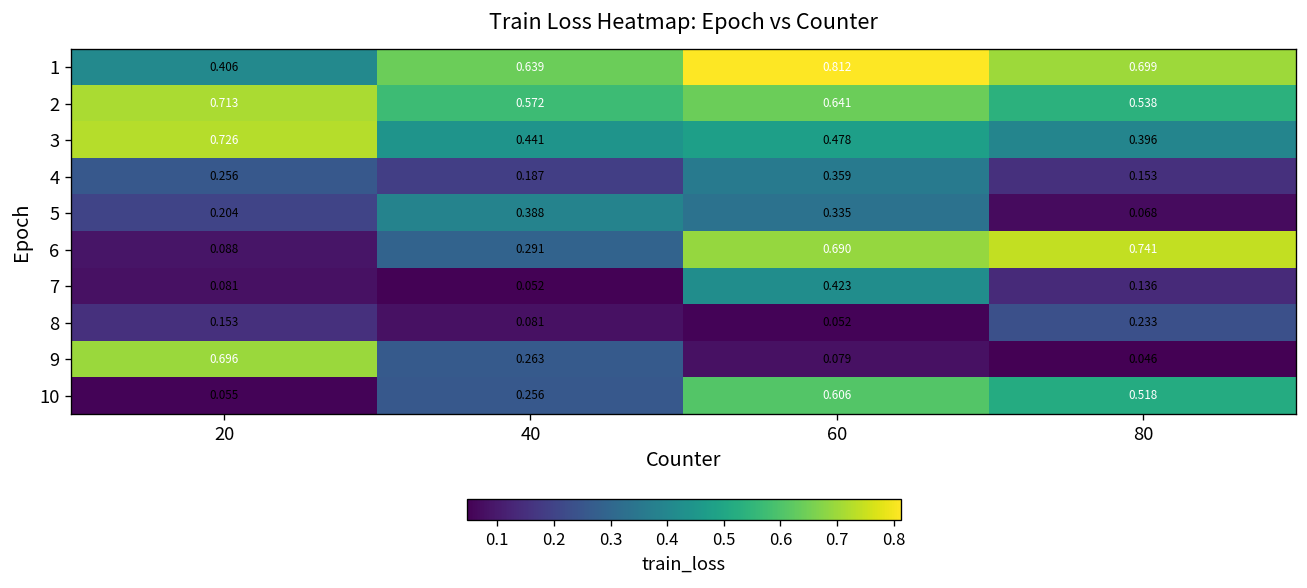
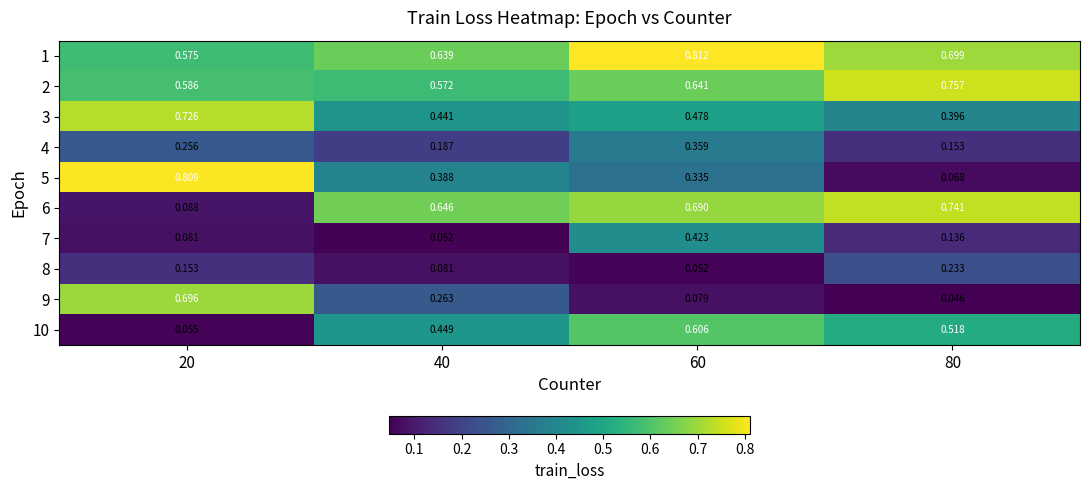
  {
    "1": {
-     "20": 0.406,
+     "20": 0.575,
      "40": 0.639,
      "60": 0.812,
      "80": 0.699
    },
    "2": {
-     "20": 0.713,
+     "20": 0.586,
      "40": 0.572,
      "60": 0.641,
-     "80": 0.538
+     "80": 0.757
    },
    "3": {
      "20": 0.726,
      "40": 0.441,
      "60": 0.478,
      "80": 0.396
    },
    "4": {
      "20": 0.256,
      "40": 0.187,
      "60": 0.359,
      "80": 0.153
    },
    "5": {
-     "20": 0.204,
+     "20": 0.809,
      "40": 0.388,
      "60": 0.335,
      "80": 0.068
    },
    "6": {
      "20": 0.088,
-     "40": 0.291,
+     "40": 0.646,
      "60": 0.690,
      "80": 0.741
    },
    "7": {
      "20": 0.081,
      "40": 0.052,
      "60": 0.423,
      "80": 0.136
    },
    "8": {
      "20": 0.153,
      "40": 0.081,
      "60": 0.052,
      "80": 0.233
    },
    "9": {
      "20": 0.696,
      "40": 0.263,
      "60": 0.079,
      "80": 0.046
    },
    "10": {
      "20": 0.055,
-     "40": 0.256,
+     "40": 0.449,
      "60": 0.606,
      "80": 0.518
    }
  }
